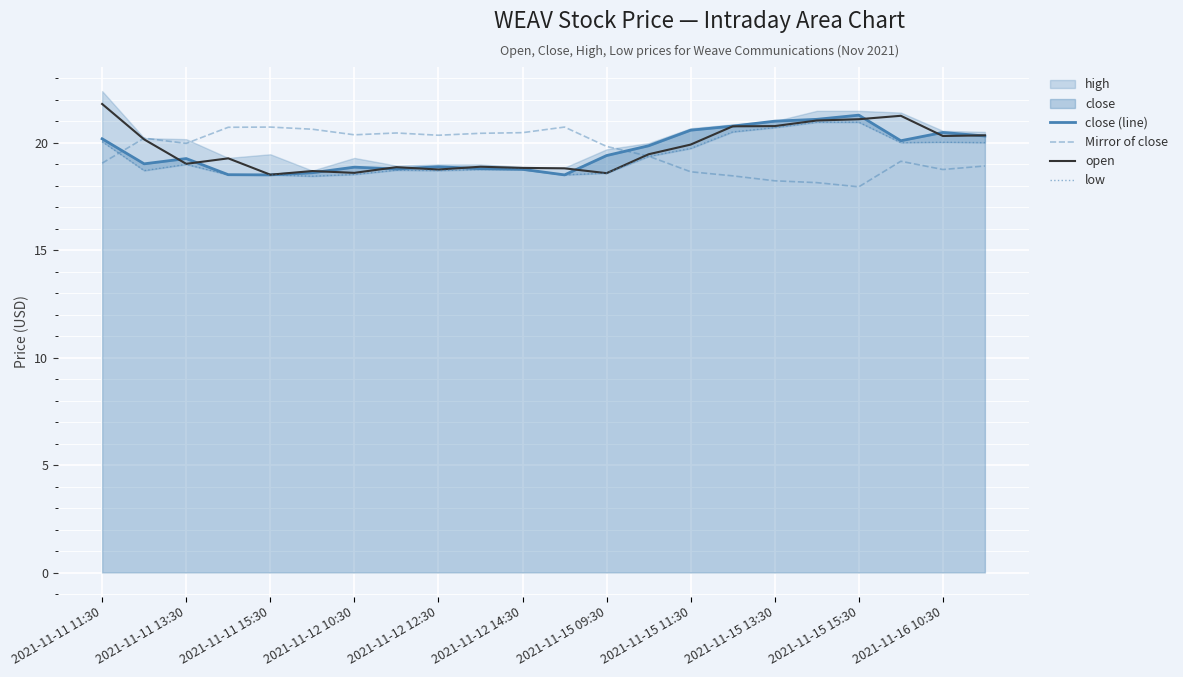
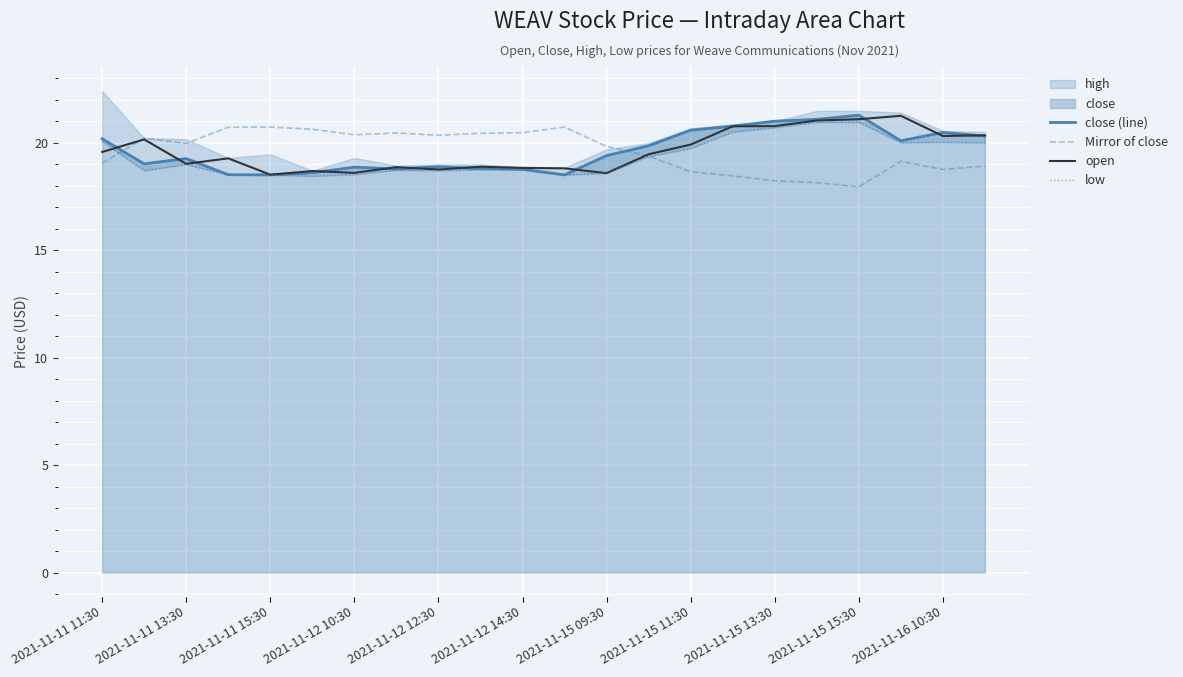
  {
    "open": {
-     "2021-11-11 11:30": 21.8,
+     "2021-11-11 11:30": 19.6,
      "2021-11-15 11:30": 19.9,
      "2021-11-15 15:30": 21.1,
      "2021-11-16 10:30": 20.3
    }
  }
